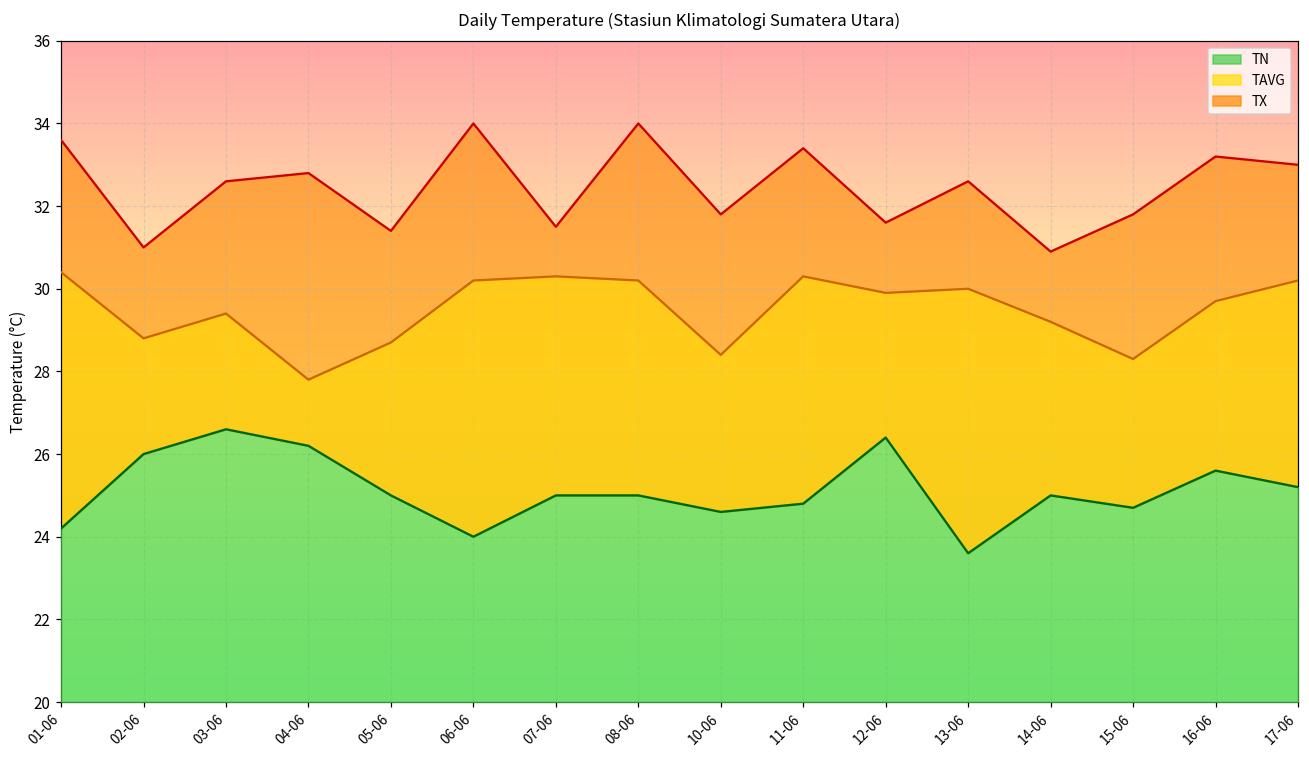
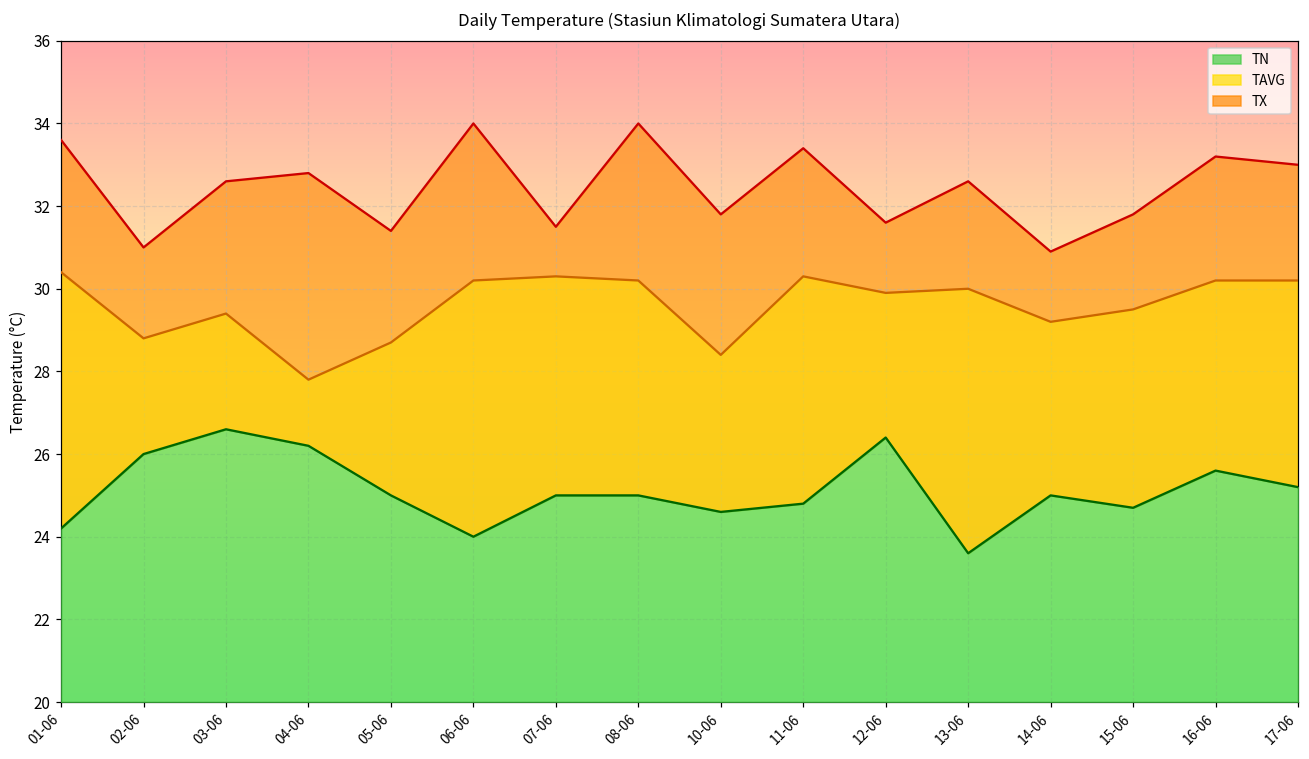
  {
    "TX": {
      "01-06": 33.6,
      "02-06": 31.0,
      "03-06": 32.6,
      "04-06": 32.8,
      "05-06": 31.4,
      "06-06": 34.0,
      "07-06": 31.5,
      "08-06": 34.0,
      "10-06": 31.8,
      "11-06": 33.4,
      "12-06": 31.6,
      "13-06": 32.6,
      "14-06": 30.9,
      "15-06": 31.8,
      "16-06": 33.2,
      "17-06": 33.0
    },
    "TAVG": {
      "01-06": 30.4,
      "02-06": 28.8,
      "03-06": 29.4,
      "04-06": 27.8,
      "05-06": 28.7,
      "06-06": 30.2,
      "07-06": 30.3,
      "08-06": 30.2,
      "10-06": 28.4,
      "11-06": 30.3,
      "12-06": 29.9,
      "13-06": 30.0,
      "14-06": 29.2,
-     "15-06": 28.3,
-     "16-06": 29.7,
+     "15-06": 29.5,
+     "16-06": 30.2,
      "17-06": 30.2
    },
    "TN": {
      "01-06": 24.2,
      "02-06": 26.0,
      "03-06": 26.6,
      "04-06": 26.2,
      "05-06": 25.0,
      "06-06": 24.0,
      "07-06": 25.0,
      "08-06": 25.0,
      "10-06": 24.6,
      "11-06": 24.8,
      "12-06": 26.4,
      "13-06": 23.6,
      "14-06": 25.0,
      "15-06": 24.7,
      "16-06": 25.6,
      "17-06": 25.2
    }
  }
